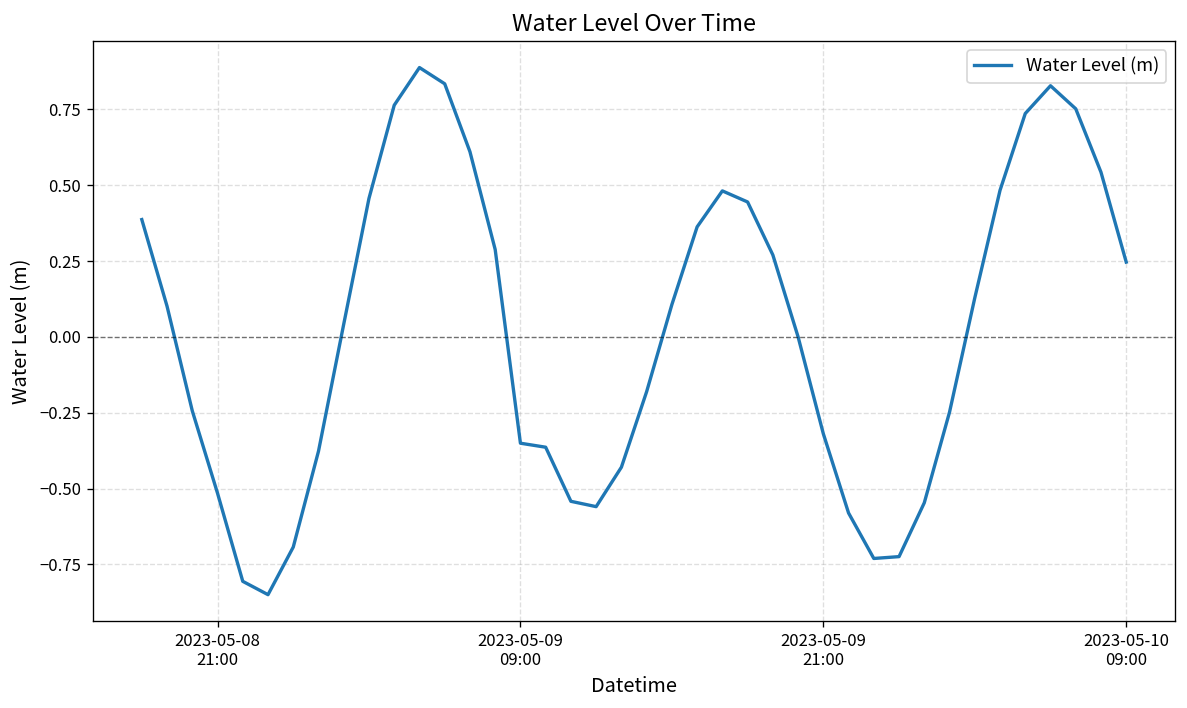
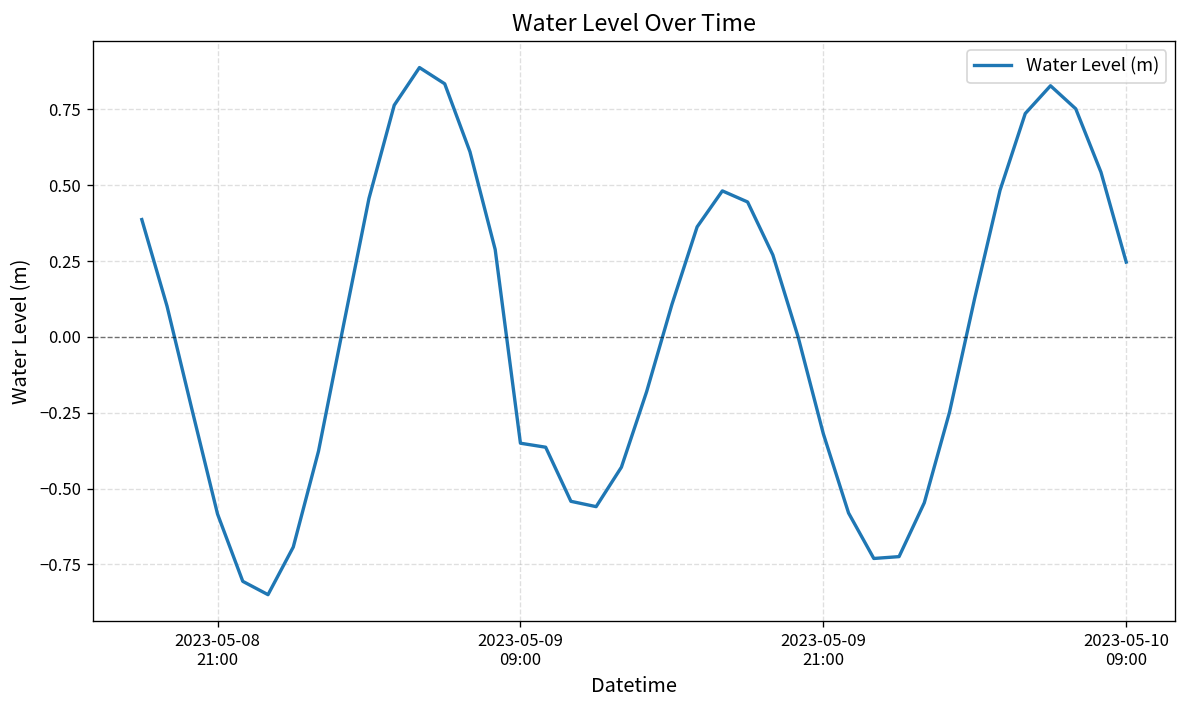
  {
-   "2023-05-08 21:00": -0.52,
+   "2023-05-08 21:00": -0.58,
    "2023-05-09 09:00": -0.35,
    "2023-05-09 21:00": -0.32,
    "2023-05-10 09:00": 0.25
  }
